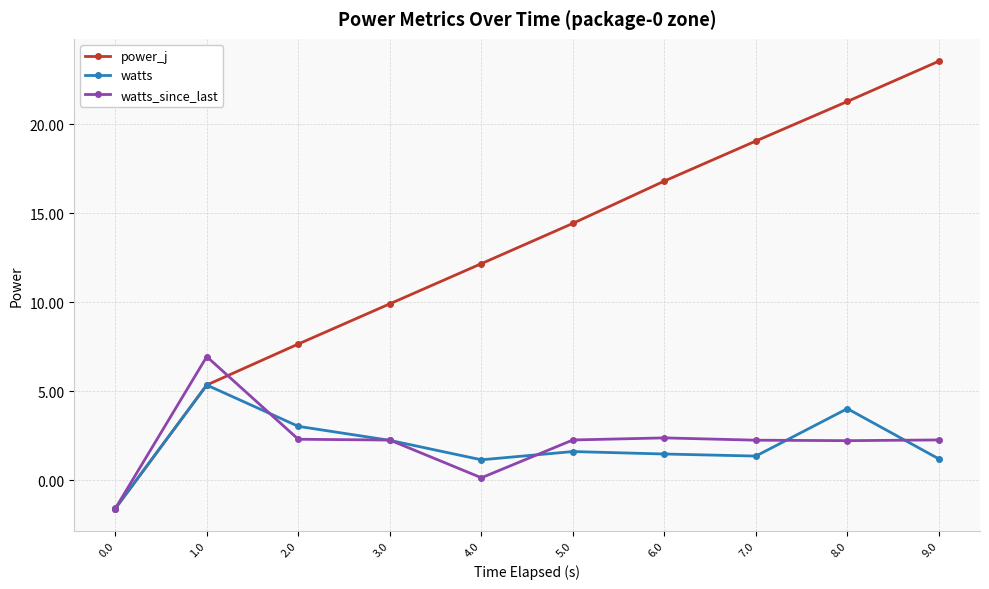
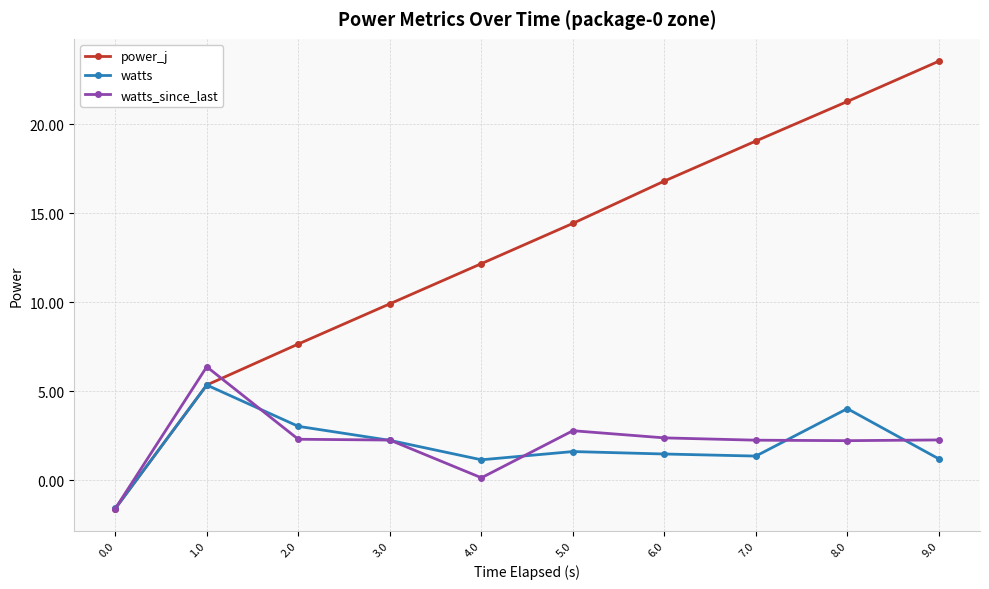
  {
    "power_j": {
      "2.0": 7.6,
      "3.0": 9.9,
      "4.0": 12.2,
      "5.0": 14.4,
      "6.0": 16.8,
      "7.0": 19.0,
      "8.0": 21.3,
      "9.0": 23.5
    },
    "watts": {
      "2.0": 3.0,
      "4.0": 1.1,
      "5.0": 1.6,
      "6.0": 1.5,
      "7.0": 1.4,
      "8.0": 4.0,
      "9.0": 1.2
    },
    "watts_since_last": {
-     "1.0": 6.9,
+     "1.0": 6.4,
      "2.0": 2.3,
      "4.0": 0.1,
-     "5.0": 2.3,
+     "5.0": 2.8,
      "6.0": 2.4,
      "7.0": 2.2,
      "8.0": 2.2,
      "9.0": 2.3
    }
  }
